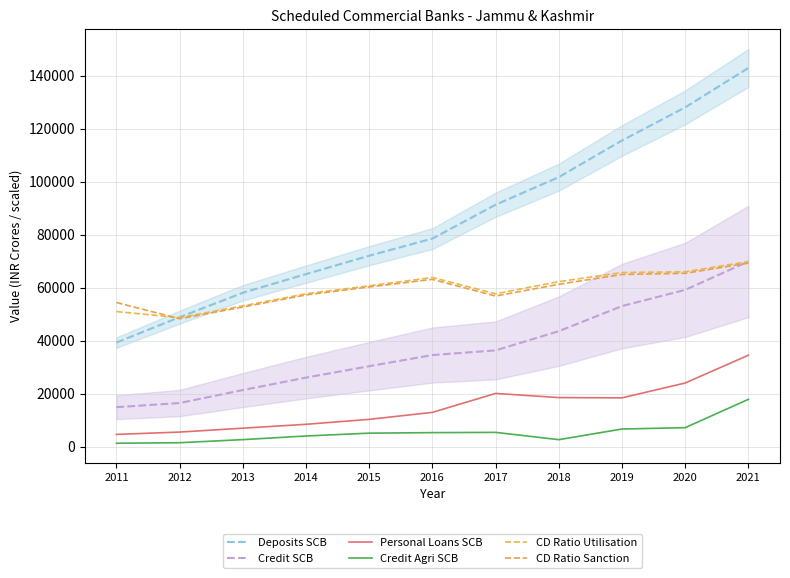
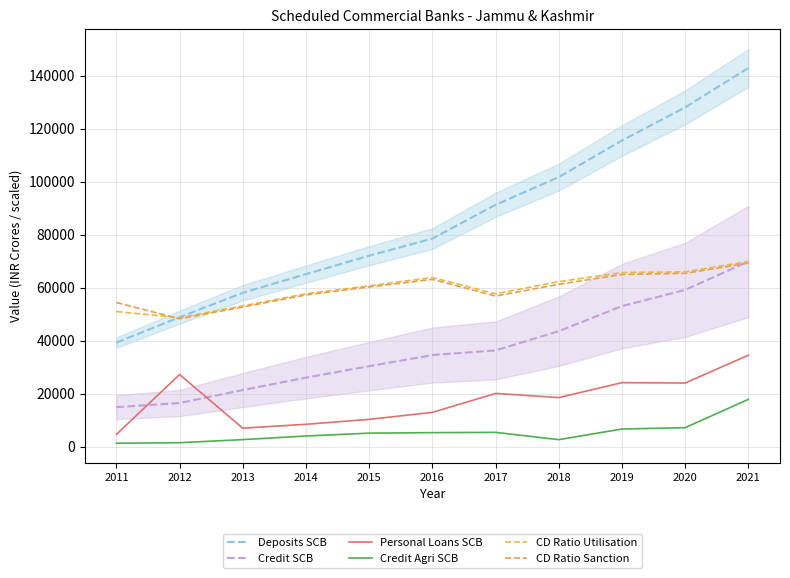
  {
    "Personal Loans SCB": {
      "2011": 5000,
-     "2012": 6000,
+     "2012": 27000,
      "2013": 7000,
      "2014": 9000,
      "2015": 10000,
      "2016": 13000,
      "2017": 20000,
      "2018": 19000,
-     "2019": 18000,
+     "2019": 24000,
      "2020": 24000,
      "2021": 35000
    },
    "Credit Agri SCB": {
      "2011": 1000,
      "2012": 2000,
      "2013": 3000,
      "2014": 4000,
      "2015": 5000,
      "2016": 5000,
      "2017": 5000,
      "2018": 3000,
      "2019": 7000,
      "2020": 7000,
      "2021": 18000
    }
  }
